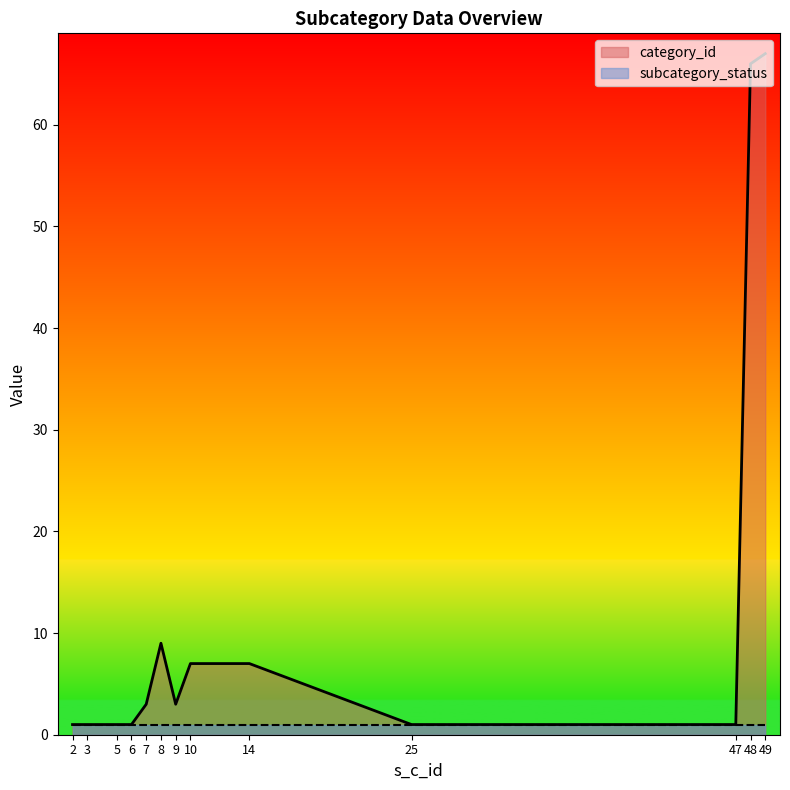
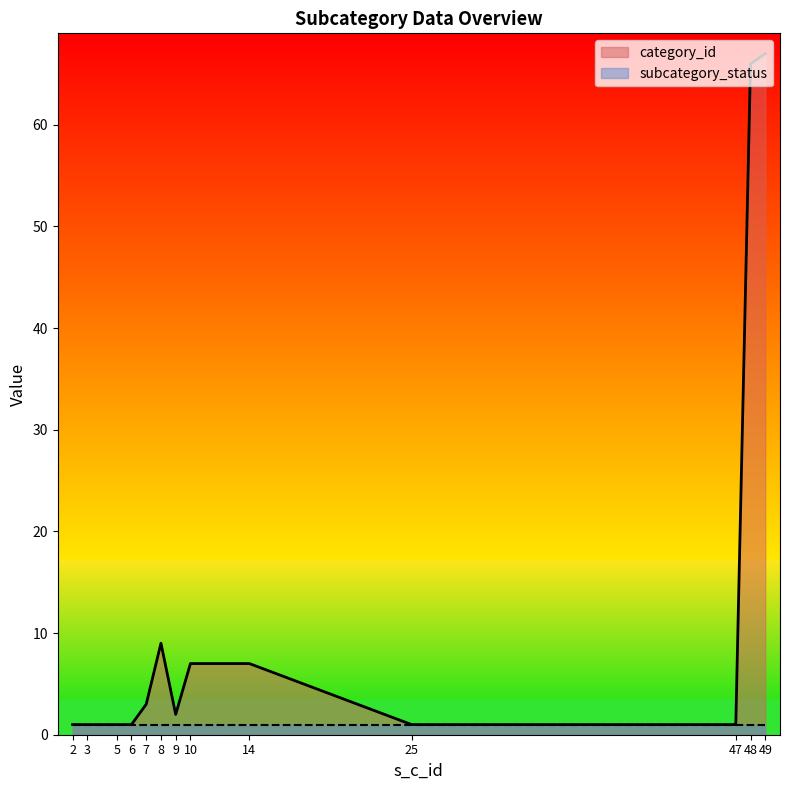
  {
    "category_id": {
      "7": 3,
      "8": 9,
-     "9": 3,
+     "9": 2,
      "10": 7,
      "14": 7
    },
    "subcategory_status": {
      "7": 1,
      "8": 1,
      "9": 1,
      "10": 1,
      "14": 1,
      "48": 1,
      "49": 1
    }
  }
